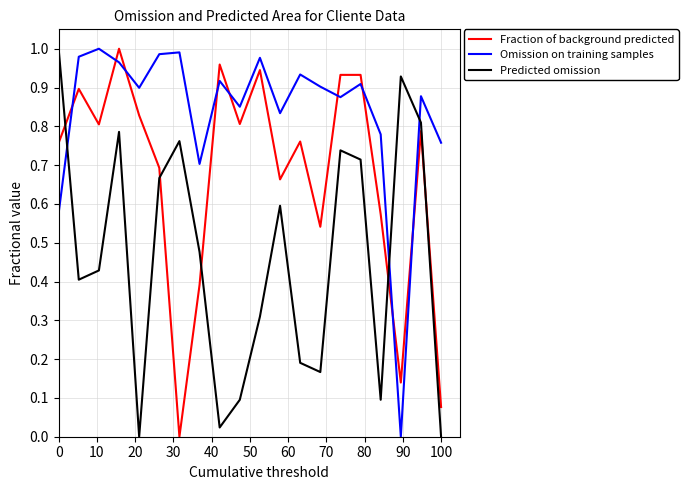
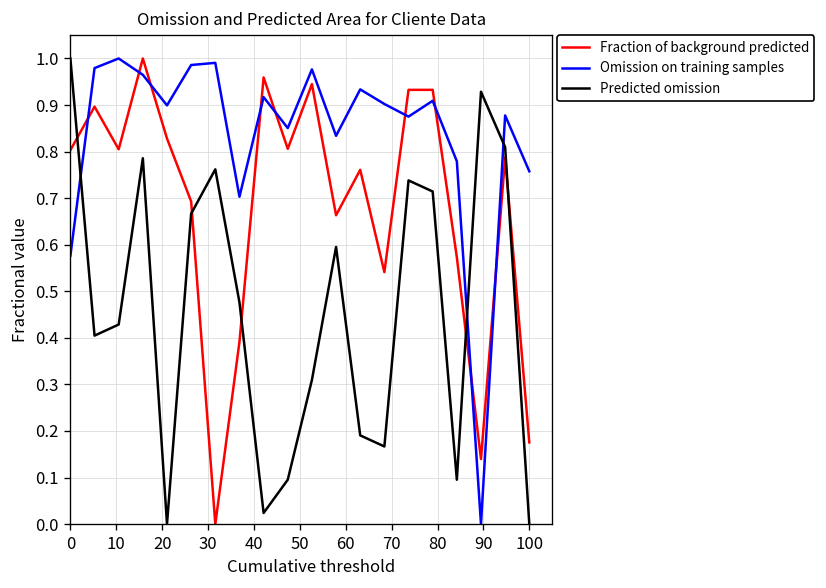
  {
    "Fraction of background predicted": {
-     "0": 0.76,
-     "100": 0.08
+     "0": 0.80,
+     "100": 0.18
    },
    "Omission on training samples": {
      "0": 0.58,
      "100": 0.76
    },
    "Predicted omission": {
      "0": 1.00,
      "100": 0.00
    }
  }
